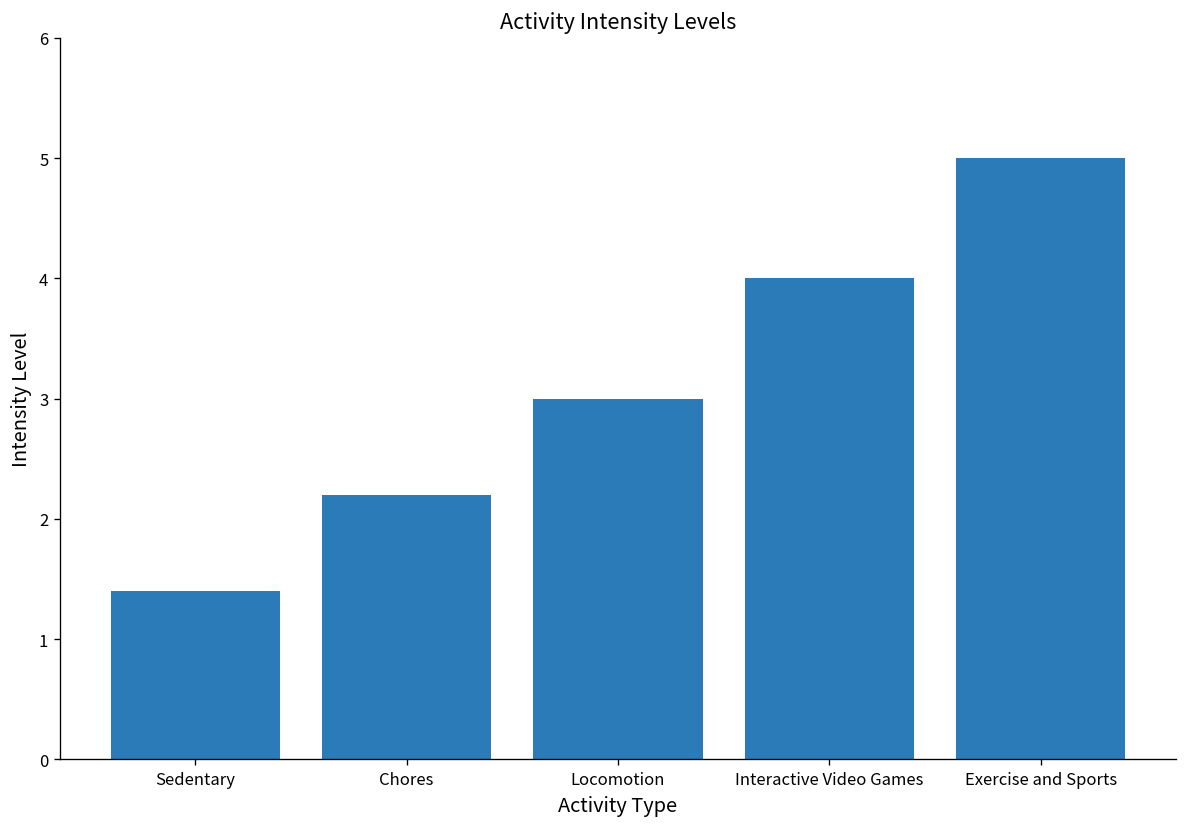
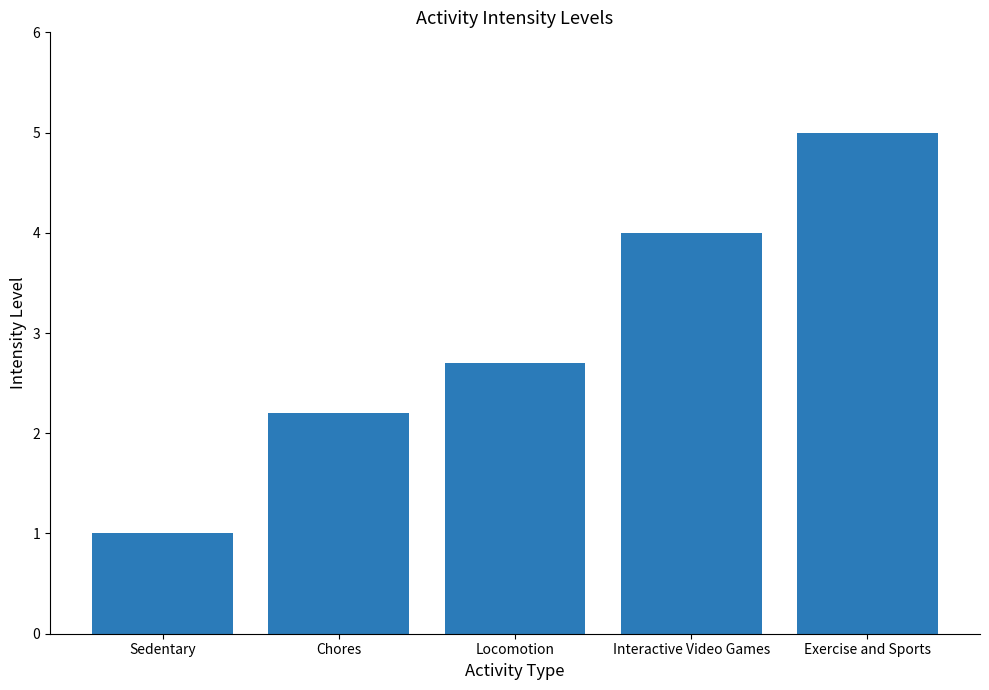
  {
-   "Sedentary": 1.4,
+   "Sedentary": 1.0,
    "Chores": 2.2,
-   "Locomotion": 3.0,
+   "Locomotion": 2.7,
    "Interactive Video Games": 4.0,
    "Exercise and Sports": 5.0
  }
